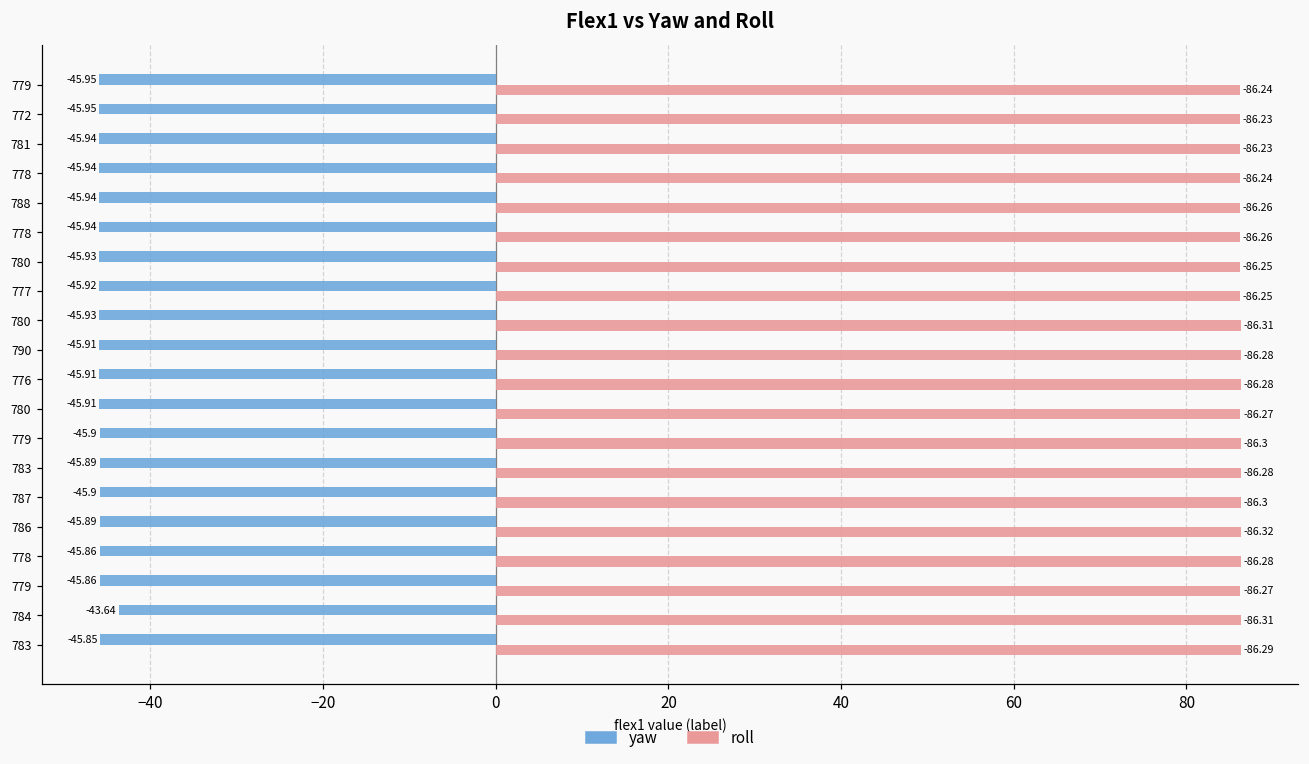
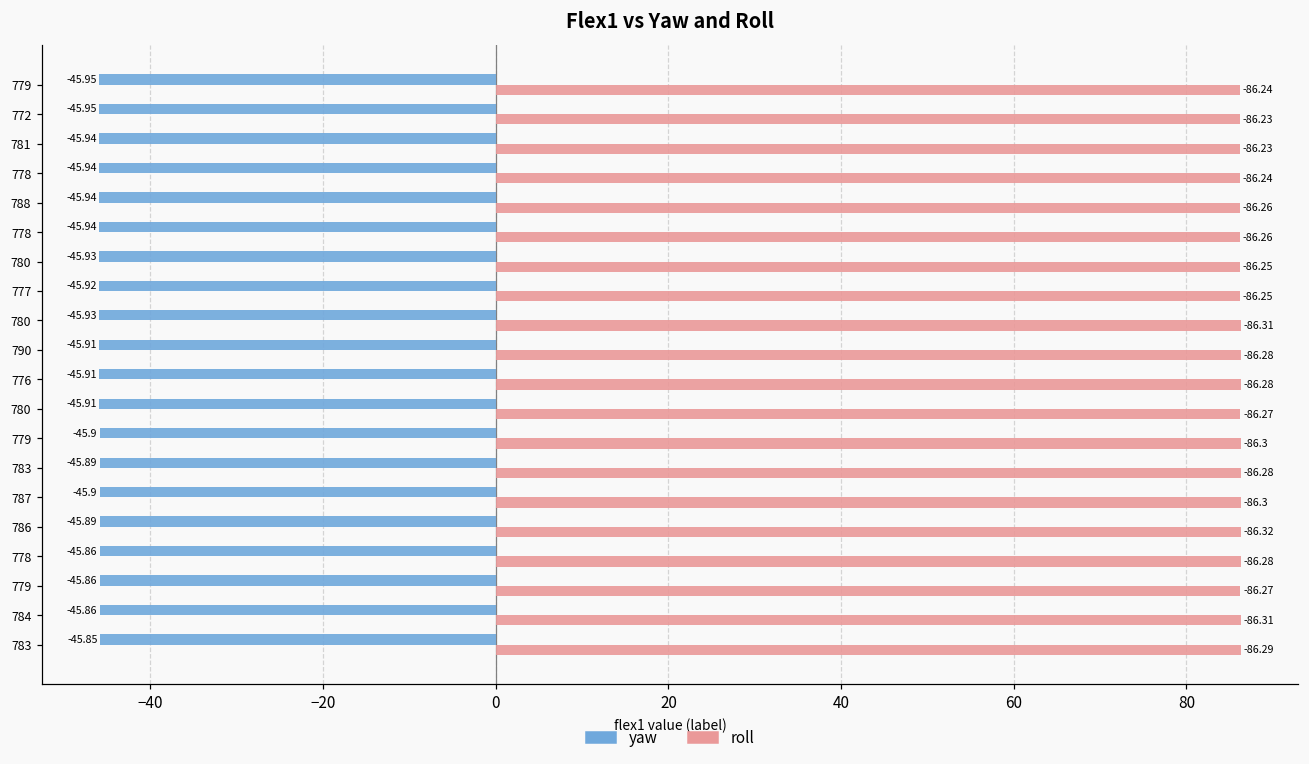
  {
    "yaw": {
      "772": -45.95,
      "781": -45.94,
      "788": -45.94,
      "777": -45.92,
      "790": -45.91,
      "776": -45.91,
      "787": -45.9,
      "786": -45.89,
-     "784": -43.64
+     "784": -45.86
    }
  }
